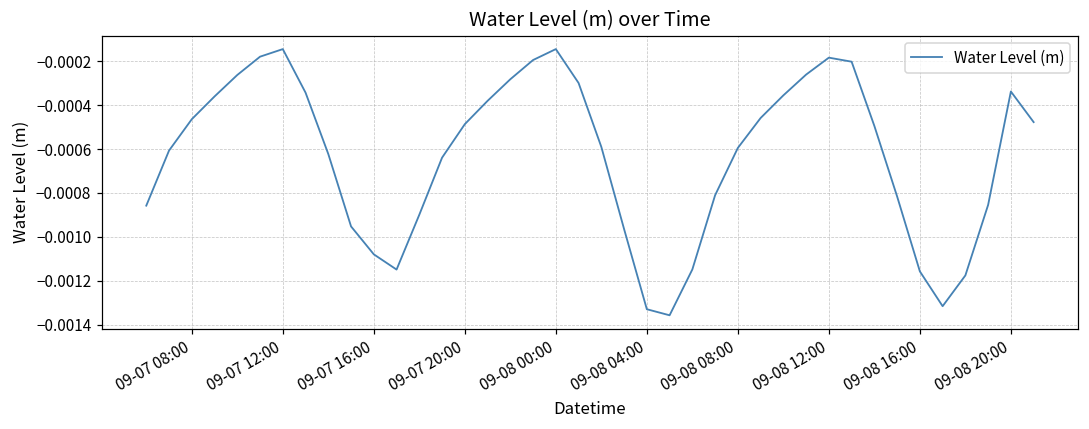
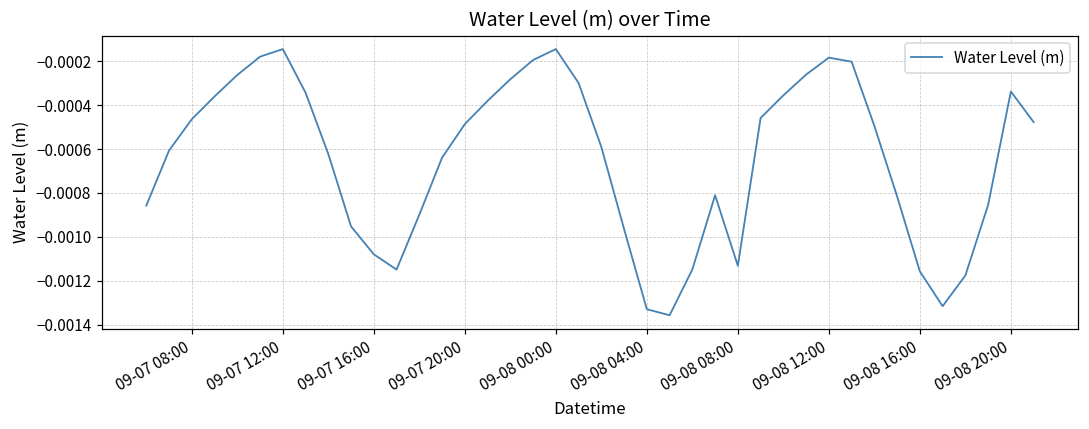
  {
    "09-07 08:00": -0.00046,
    "09-07 12:00": -0.00015,
    "09-07 16:00": -0.00108,
    "09-07 20:00": -0.00049,
    "09-08 00:00": -0.00015,
    "09-08 04:00": -0.00133,
-   "09-08 08:00": -0.00060,
+   "09-08 08:00": -0.00113,
    "09-08 12:00": -0.00018,
    "09-08 16:00": -0.00116,
    "09-08 20:00": -0.00034
  }
